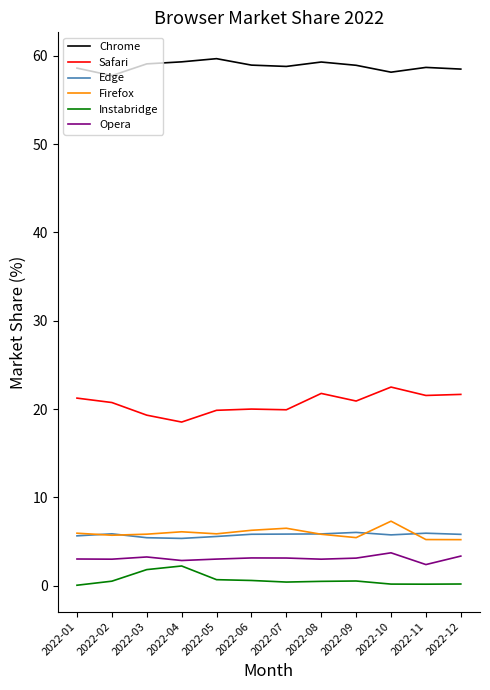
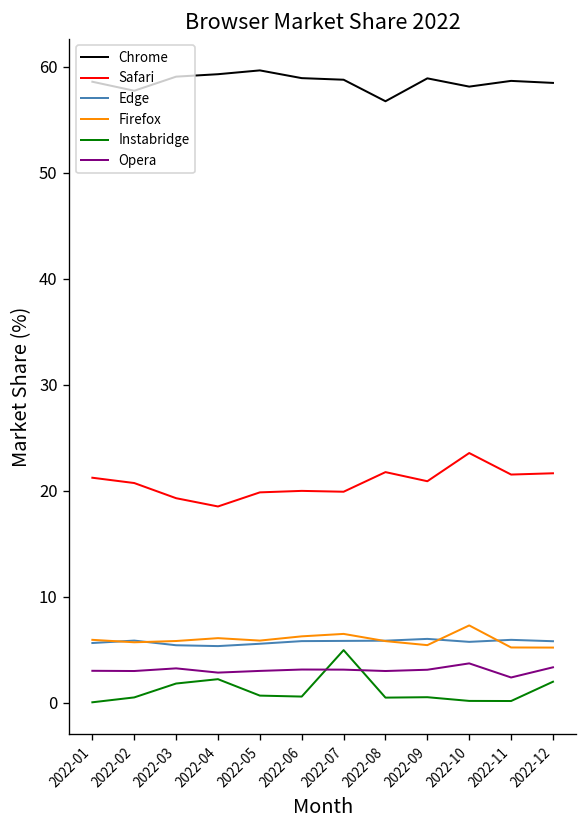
  {
    "Chrome": {
      "2022-04": 59,
      "2022-05": 60,
      "2022-06": 59,
      "2022-07": 59,
-     "2022-08": 59,
+     "2022-08": 57,
      "2022-09": 59,
      "2022-10": 58,
      "2022-11": 59,
      "2022-12": 58
    },
    "Safari": {
      "2022-01": 21,
      "2022-02": 21,
      "2022-03": 19,
      "2022-04": 19,
      "2022-05": 20,
      "2022-06": 20,
      "2022-07": 20,
      "2022-08": 22,
      "2022-09": 21,
-     "2022-10": 22,
+     "2022-10": 24,
      "2022-11": 22,
      "2022-12": 22
    },
    "Edge": {
      "2022-01": 6,
      "2022-03": 5,
      "2022-04": 5,
      "2022-05": 6,
      "2022-06": 6,
      "2022-07": 6,
      "2022-09": 6,
      "2022-10": 6,
      "2022-11": 6,
      "2022-12": 6
    },
    "Firefox": {
      "2022-01": 6,
      "2022-03": 6,
      "2022-04": 6,
      "2022-05": 6,
      "2022-06": 6,
      "2022-07": 7,
      "2022-09": 5,
      "2022-10": 7,
      "2022-11": 5,
      "2022-12": 5
    },
    "Instabridge": {
      "2022-01": 0,
      "2022-02": 1,
      "2022-03": 2,
      "2022-04": 2,
      "2022-05": 1,
      "2022-06": 1,
-     "2022-07": 0,
+     "2022-07": 5,
      "2022-08": 1,
      "2022-09": 1,
      "2022-10": 0,
      "2022-11": 0,
-     "2022-12": 0
+     "2022-12": 2
    },
    "Opera": {
      "2022-01": 3,
      "2022-02": 3,
      "2022-03": 3,
      "2022-04": 3,
      "2022-05": 3,
      "2022-06": 3,
      "2022-07": 3,
      "2022-08": 3,
      "2022-09": 3,
      "2022-10": 4,
      "2022-11": 2,
      "2022-12": 3
    }
  }
